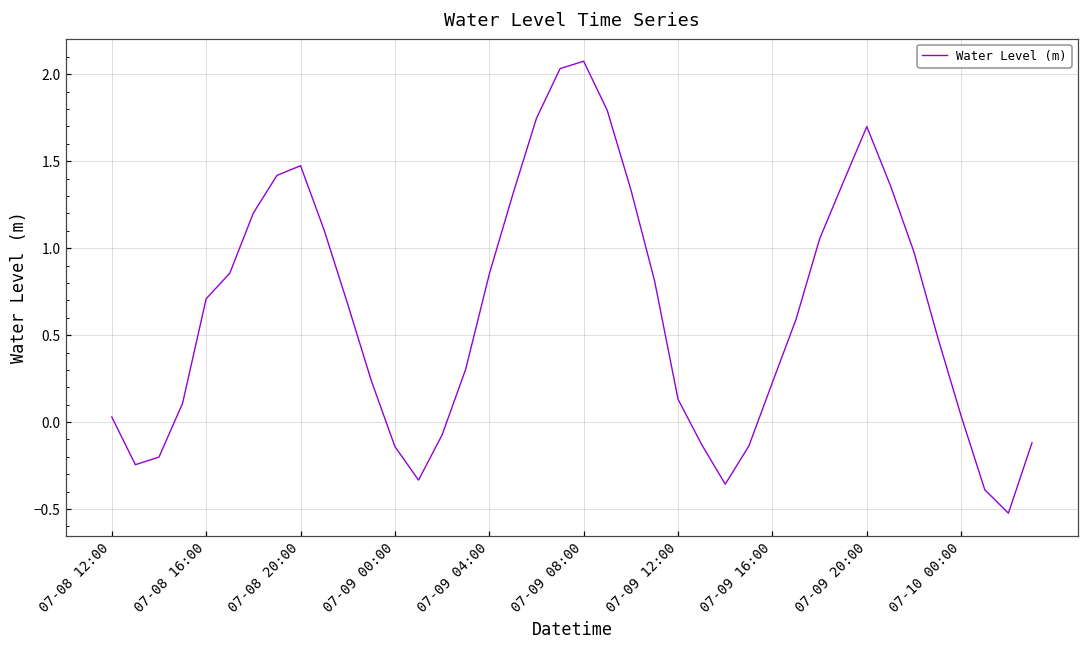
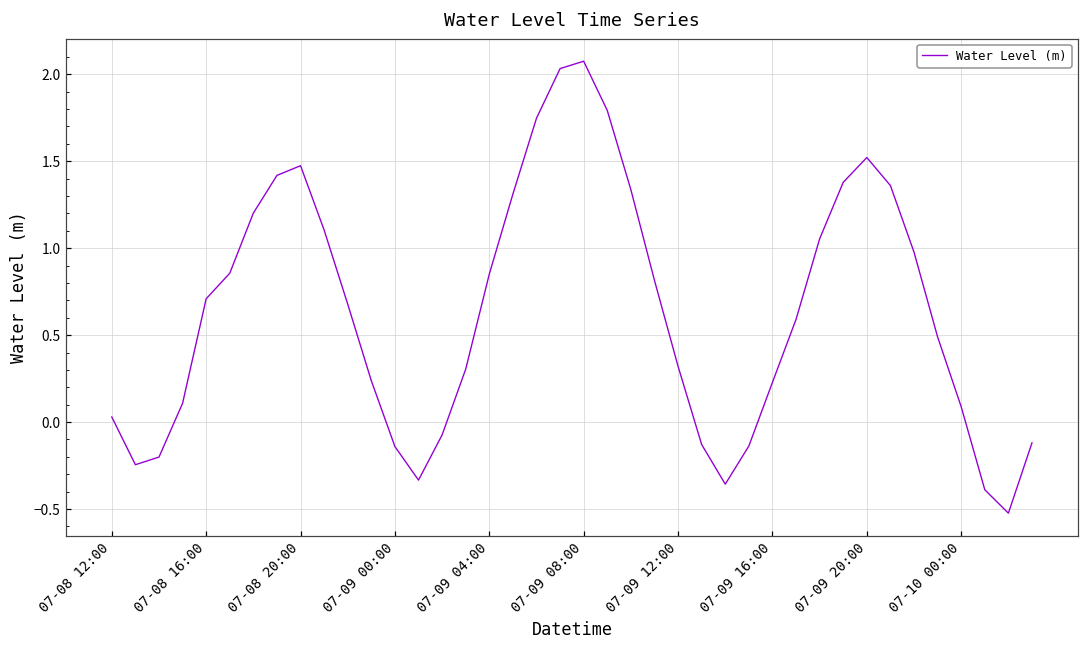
  {
    "07-08 12:00": 0.03,
    "07-08 16:00": 0.71,
    "07-08 20:00": 1.47,
    "07-09 00:00": -0.14,
    "07-09 04:00": 0.85,
    "07-09 08:00": 2.08,
-   "07-09 12:00": 0.13,
+   "07-09 12:00": 0.32,
    "07-09 16:00": 0.23,
-   "07-09 20:00": 1.70,
-   "07-10 00:00": 0.03
+   "07-09 20:00": 1.52,
+   "07-10 00:00": 0.09
  }
